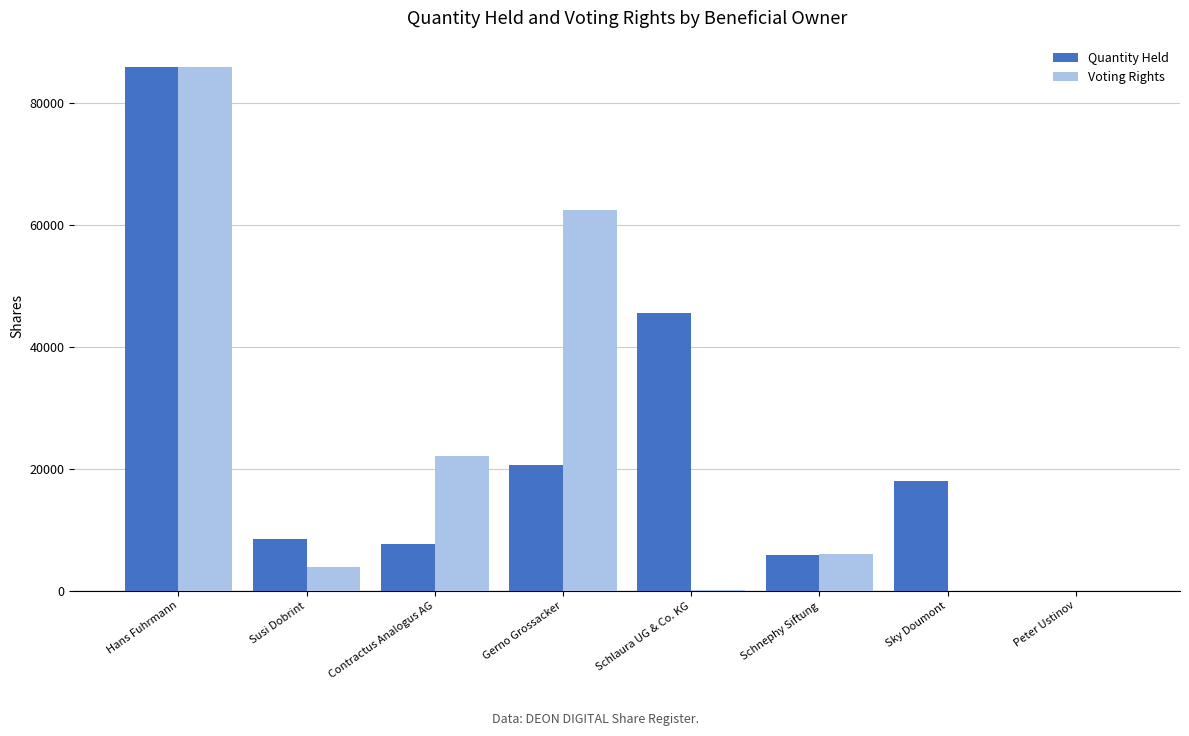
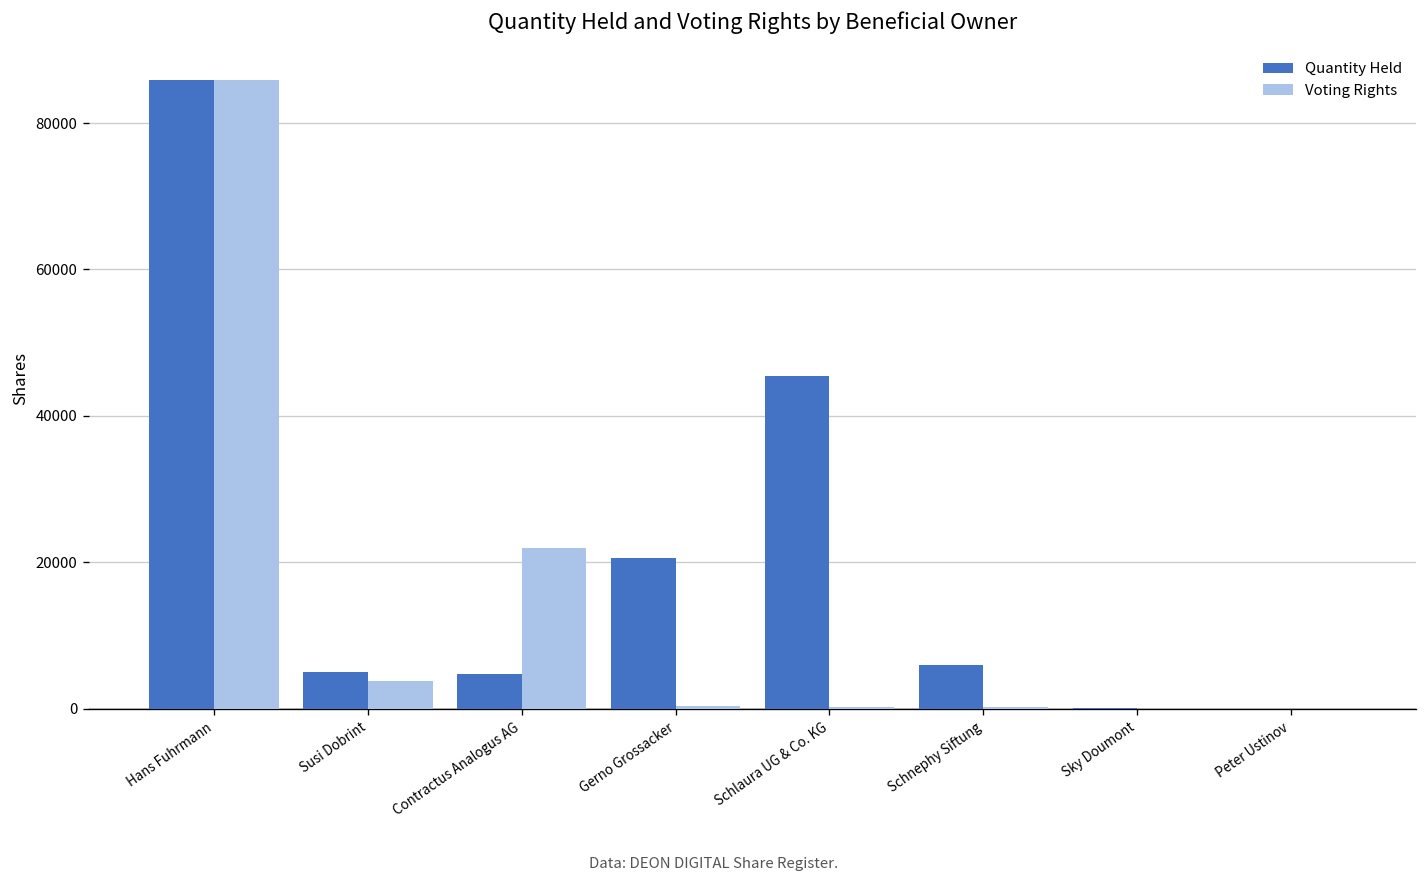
  {
    "Quantity Held": {
      "Hans Fuhrmann": 86000,
-     "Susi Dobrint": 9000,
-     "Contractus Analogus AG": 8000,
+     "Susi Dobrint": 5000,
+     "Contractus Analogus AG": 5000,
      "Gerno Grossacker": 21000,
      "Schlaura UG & Co. KG": 45000,
      "Schnephy Siftung": 6000,
-     "Sky Doumont": 18000,
+     "Sky Doumont": 0,
      "Peter Ustinov": 0
    },
    "Voting Rights": {
      "Hans Fuhrmann": 86000,
      "Susi Dobrint": 4000,
      "Contractus Analogus AG": 22000,
-     "Gerno Grossacker": 62000,
-     "Schnephy Siftung": 6000,
+     "Gerno Grossacker": 0,
+     "Schnephy Siftung": 0,
      "Sky Doumont": 0,
      "Peter Ustinov": 0
    }
  }
